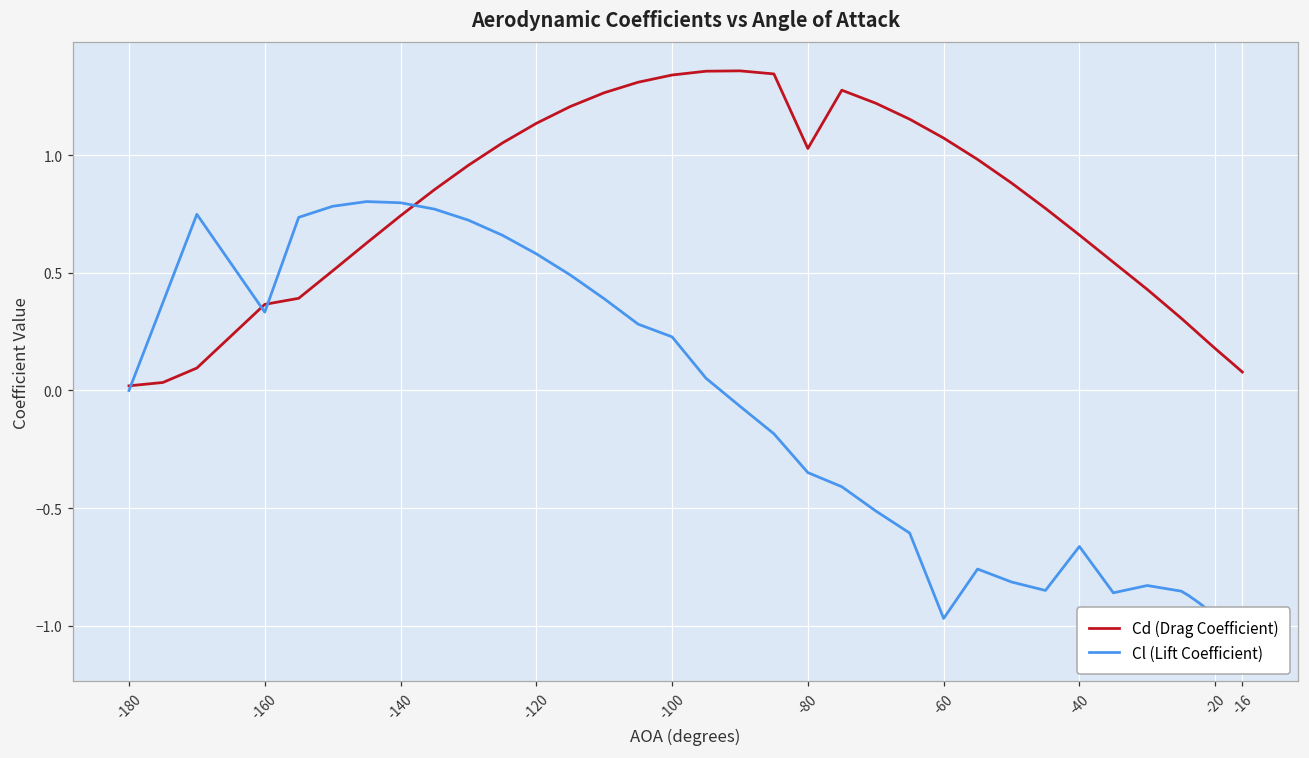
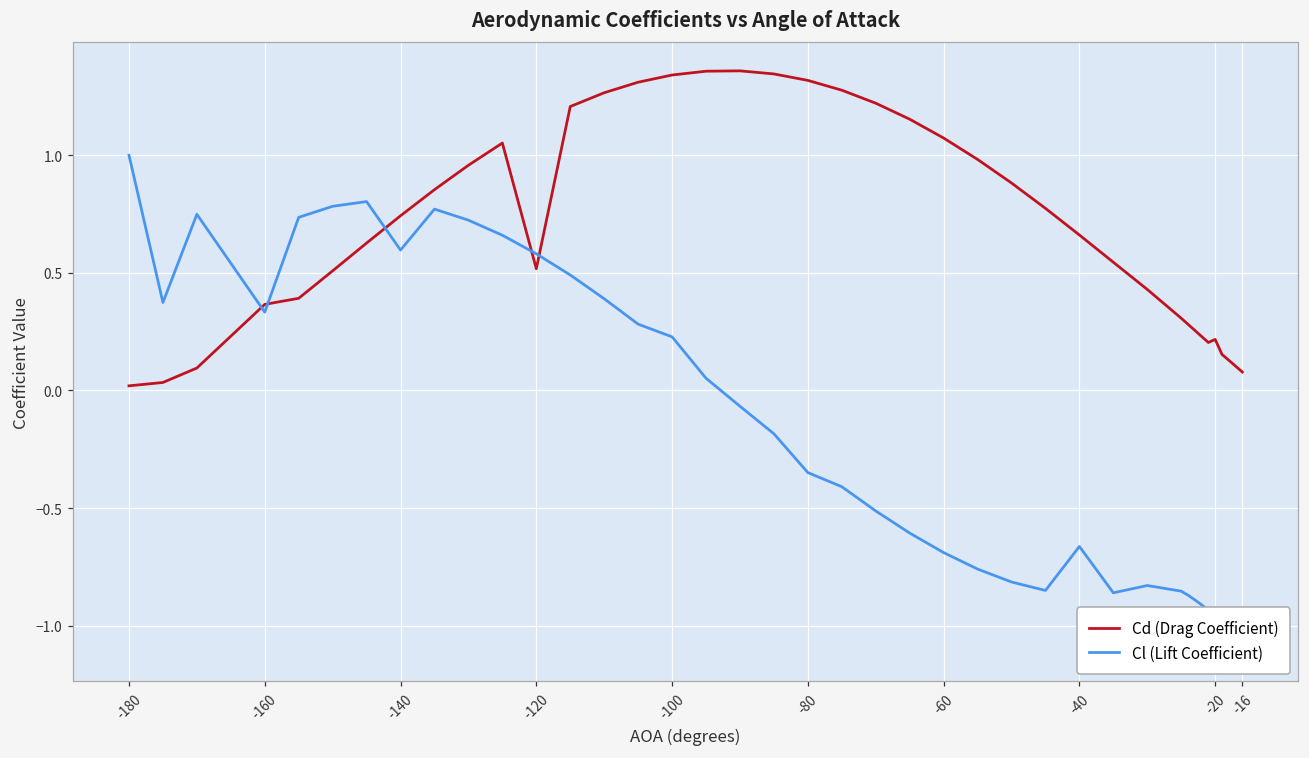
  {
    "Cd (Drag Coefficient)": {
      "-180": 0.02,
      "-160": 0.37,
      "-140": 0.74,
-     "-120": 1.14,
+     "-120": 0.52,
      "-100": 1.34,
-     "-80": 1.03,
+     "-80": 1.32,
      "-60": 1.07,
      "-40": 0.66,
-     "-20": 0.18,
+     "-20": 0.22,
      "-16": 0.08
    },
    "Cl (Lift Coefficient)": {
-     "-180": 0,
+     "-180": 1,
      "-160": 0.33,
-     "-140": 0.80,
+     "-140": 0.60,
      "-120": 0.58,
      "-100": 0.23,
      "-80": -0.35,
-     "-60": -0.97,
+     "-60": -0.69,
      "-40": -0.66
    }
  }
